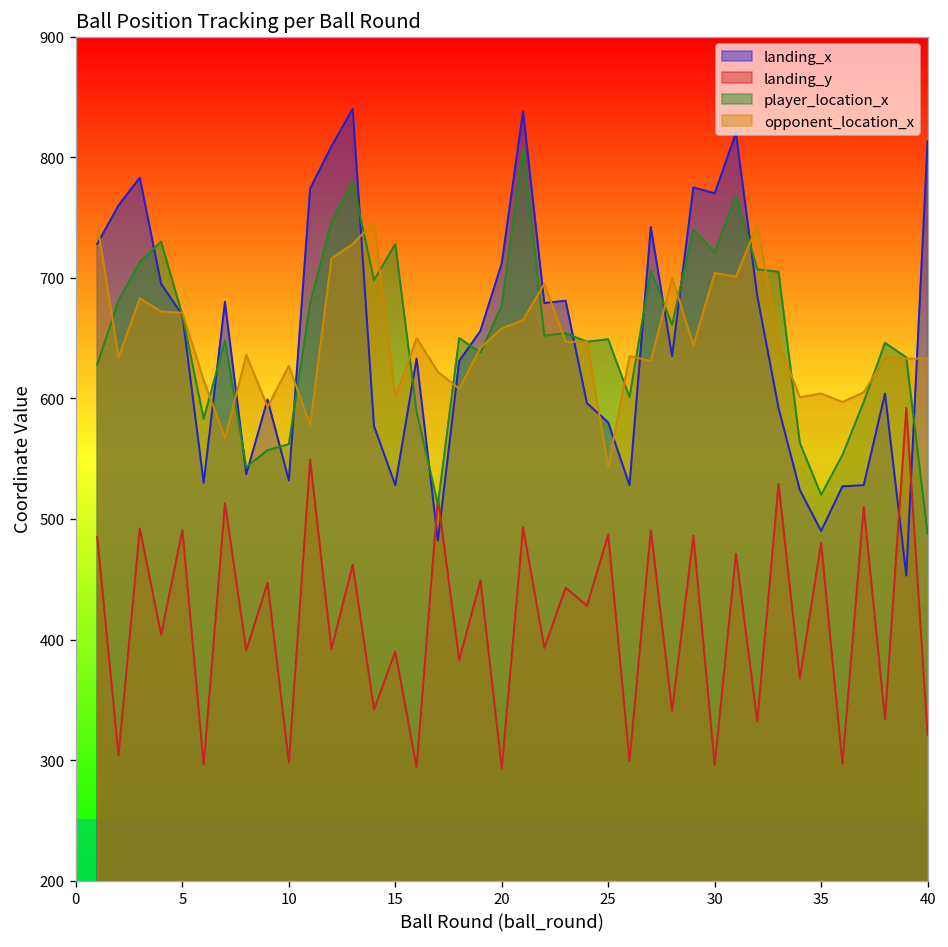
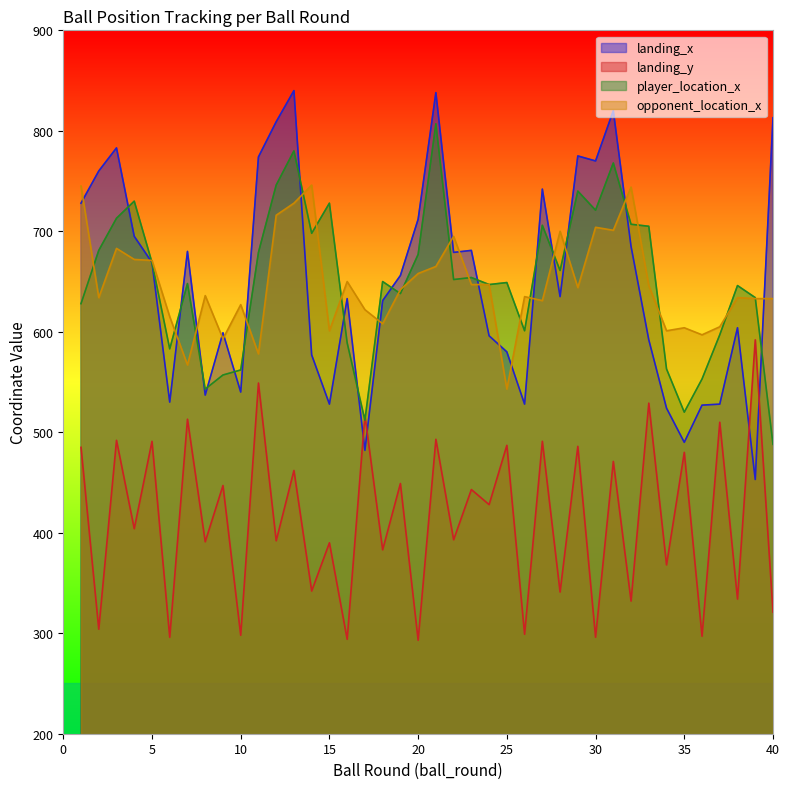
  {
    "landing_x": {
-     "10": 532,
+     "10": 540,
      "15": 528,
      "20": 712,
      "25": 580,
      "30": 770,
      "35": 490,
      "40": 813
    },
    "landing_y": {
      "5": 491,
      "10": 298,
      "15": 390,
      "20": 293,
      "25": 487,
      "30": 296,
      "35": 480,
      "40": 321
    },
    "player_location_x": {
      "10": 562,
      "15": 728,
      "20": 677,
      "25": 649,
      "30": 721,
      "35": 520,
      "40": 488
    },
    "opponent_location_x": {
      "10": 627,
      "15": 601,
      "20": 658,
      "25": 543,
      "30": 704,
      "35": 604,
      "40": 633
    }
  }
